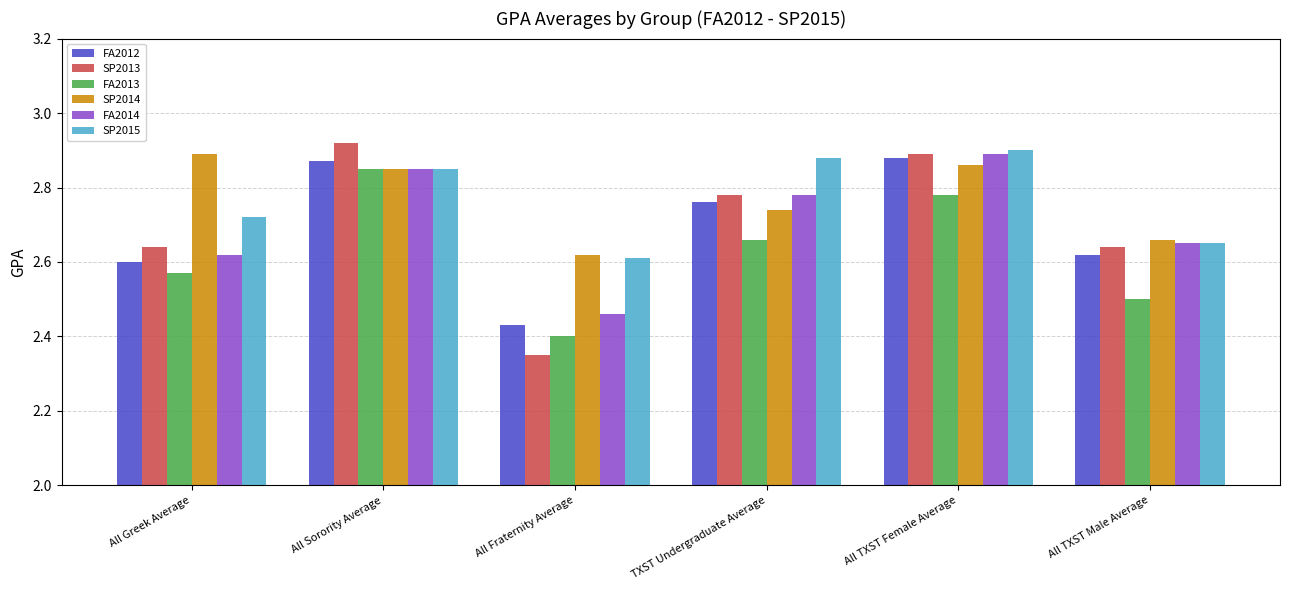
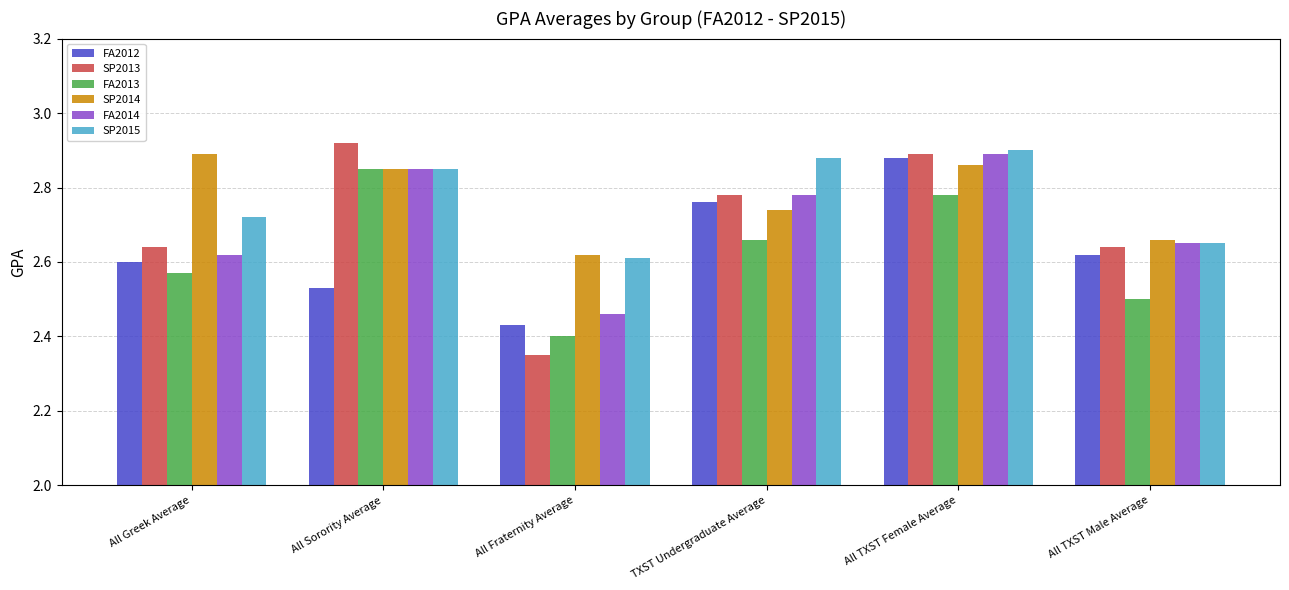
  {
    "FA2012": {
      "All Greek Average": 2.60,
-     "All Sorority Average": 2.87,
+     "All Sorority Average": 2.53,
      "All Fraternity Average": 2.43,
      "TXST Undergraduate Average": 2.76,
      "All TXST Female Average": 2.88,
      "All TXST Male Average": 2.62
    },
    "SP2013": {
      "All Greek Average": 2.64,
      "All Sorority Average": 2.92,
      "All Fraternity Average": 2.35,
      "TXST Undergraduate Average": 2.78,
      "All TXST Female Average": 2.89,
      "All TXST Male Average": 2.64
    },
    "FA2013": {
      "All Greek Average": 2.57,
      "All Sorority Average": 2.85,
      "All Fraternity Average": 2.40,
      "TXST Undergraduate Average": 2.66,
      "All TXST Female Average": 2.78,
      "All TXST Male Average": 2.50
    },
    "SP2014": {
      "All Greek Average": 2.89,
      "All Sorority Average": 2.85,
      "All Fraternity Average": 2.62,
      "TXST Undergraduate Average": 2.74,
      "All TXST Female Average": 2.86,
      "All TXST Male Average": 2.66
    },
    "FA2014": {
      "All Greek Average": 2.62,
      "All Sorority Average": 2.85,
      "All Fraternity Average": 2.46,
      "TXST Undergraduate Average": 2.78,
      "All TXST Female Average": 2.89,
      "All TXST Male Average": 2.65
    },
    "SP2015": {
      "All Greek Average": 2.72,
      "All Sorority Average": 2.85,
      "All Fraternity Average": 2.61,
      "TXST Undergraduate Average": 2.88,
      "All TXST Female Average": 2.90,
      "All TXST Male Average": 2.65
    }
  }
